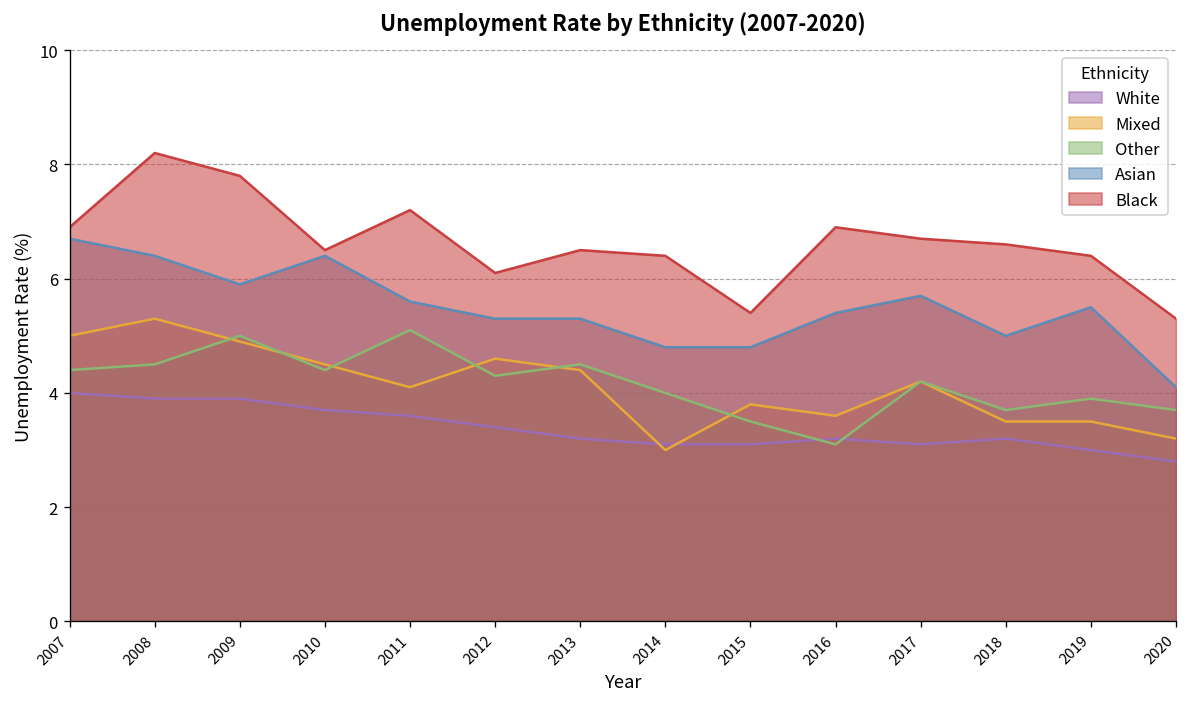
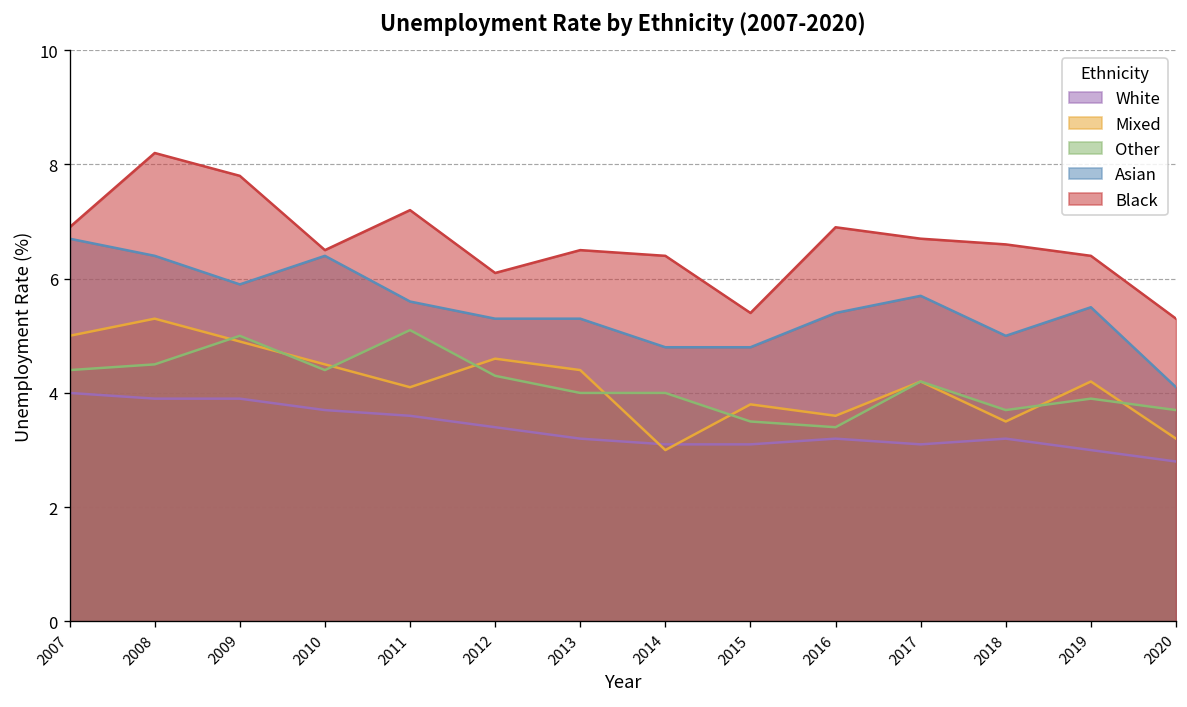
  {
    "Mixed": {
      "2007": 5.0,
      "2008": 5.3,
      "2009": 4.9,
      "2010": 4.5,
      "2011": 4.1,
      "2012": 4.6,
      "2013": 4.4,
      "2014": 3.0,
      "2015": 3.8,
      "2016": 3.6,
      "2018": 3.5,
-     "2019": 3.5,
+     "2019": 4.2,
      "2020": 3.2
    },
    "Other": {
      "2007": 4.4,
      "2008": 4.5,
      "2009": 5.0,
      "2010": 4.4,
      "2011": 5.1,
      "2012": 4.3,
-     "2013": 4.5,
+     "2013": 4.0,
      "2014": 4.0,
      "2015": 3.5,
-     "2016": 3.1,
+     "2016": 3.4,
      "2018": 3.7,
      "2019": 3.9,
      "2020": 3.7
    },
    "Black": {
      "2007": 6.9,
      "2008": 8.2,
      "2009": 7.8,
      "2010": 6.5,
      "2011": 7.2,
      "2012": 6.1,
      "2013": 6.5,
      "2014": 6.4,
      "2015": 5.4,
      "2016": 6.9,
      "2017": 6.7,
      "2018": 6.6,
      "2019": 6.4,
      "2020": 5.3
    }
  }
